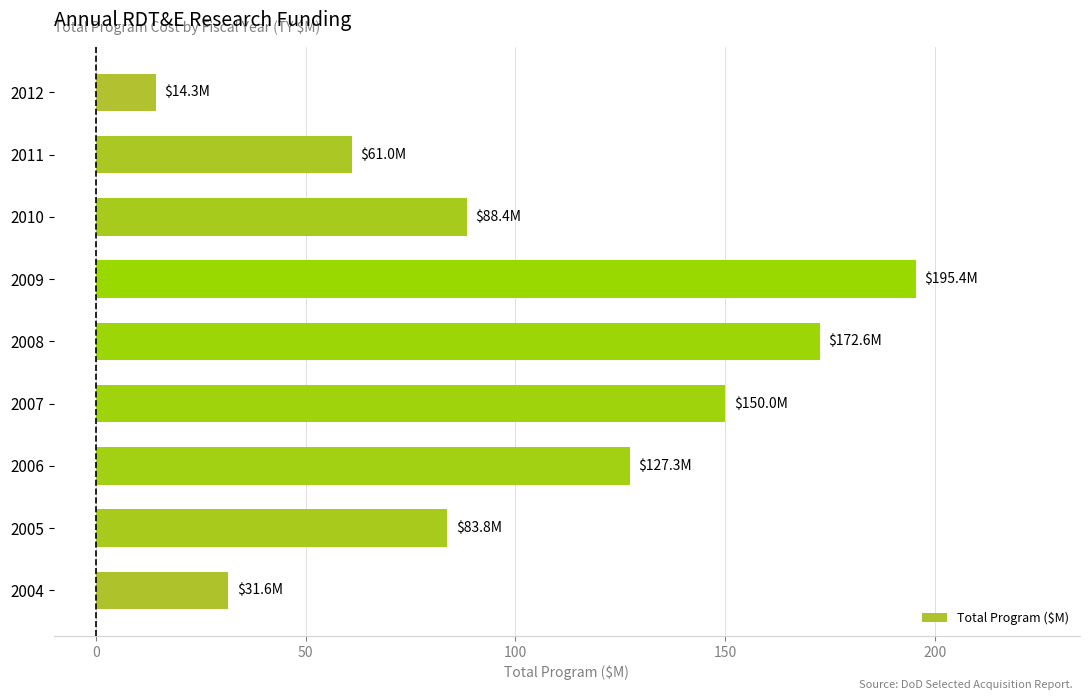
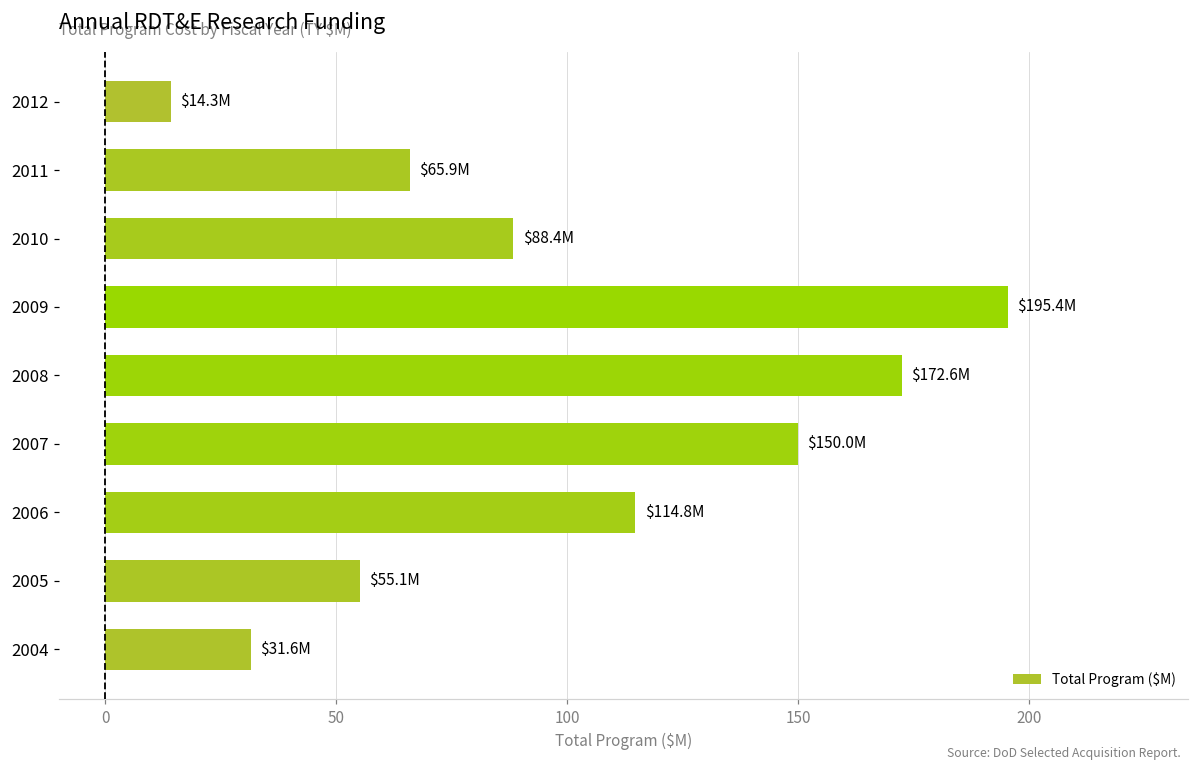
  {
    "2012": "$14.3M",
-   "2011": "$61.0M",
+   "2011": "$65.9M",
    "2010": "$88.4M",
    "2009": "$195.4M",
    "2008": "$172.6M",
    "2007": "$150.0M",
-   "2006": "$127.3M",
-   "2005": "$83.8M",
+   "2006": "$114.8M",
+   "2005": "$55.1M",
    "2004": "$31.6M"
  }
